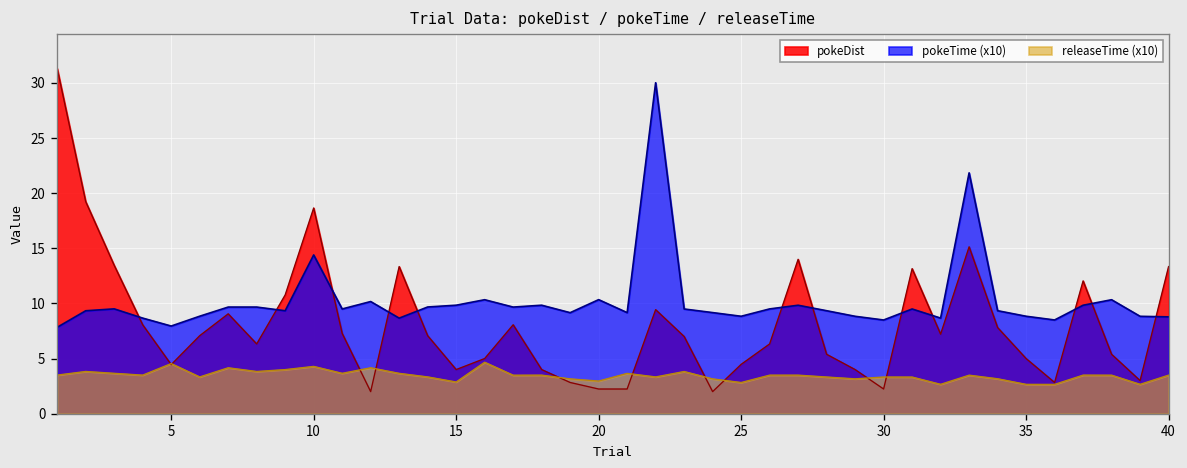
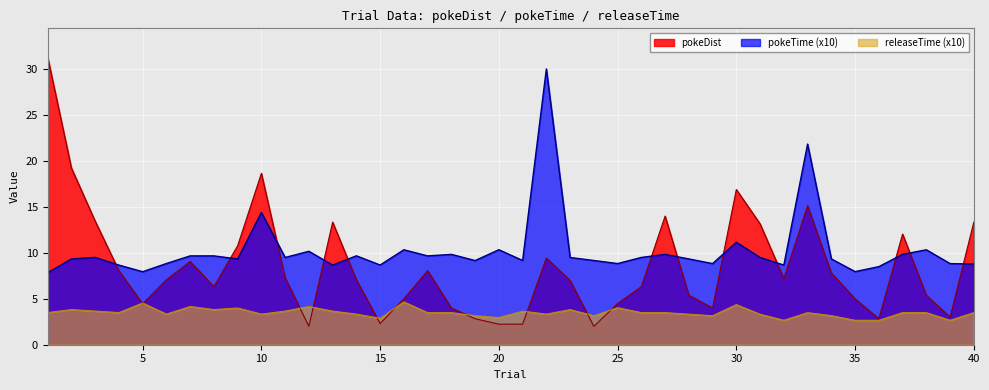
  {
    "pokeDist": {
      "10": 19,
-     "15": 4,
+     "15": 2,
      "20": 2,
      "25": 4,
-     "30": 2,
+     "30": 17,
      "35": 5,
      "40": 13
    },
    "pokeTime (x10)": {
      "5": 8,
      "10": 14,
-     "15": 10,
+     "15": 9,
      "20": 10,
      "25": 9,
-     "30": 8,
-     "35": 9,
+     "30": 11,
+     "35": 8,
      "40": 9
    },
    "releaseTime (x10)": {
-     "10": 4,
+     "10": 3,
      "15": 3,
      "20": 3,
-     "25": 3,
-     "30": 3,
+     "25": 4,
+     "30": 4,
      "35": 3,
      "40": 3
    }
  }
